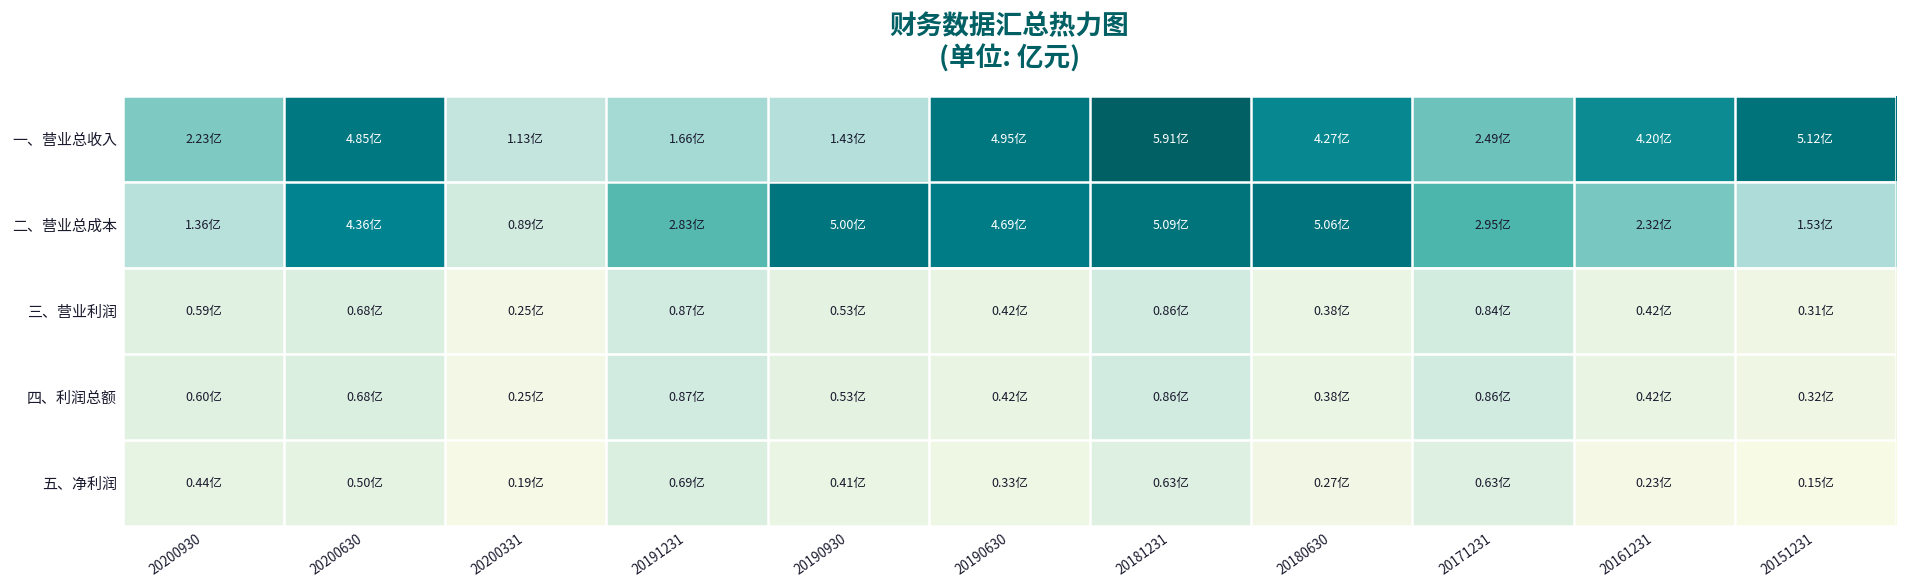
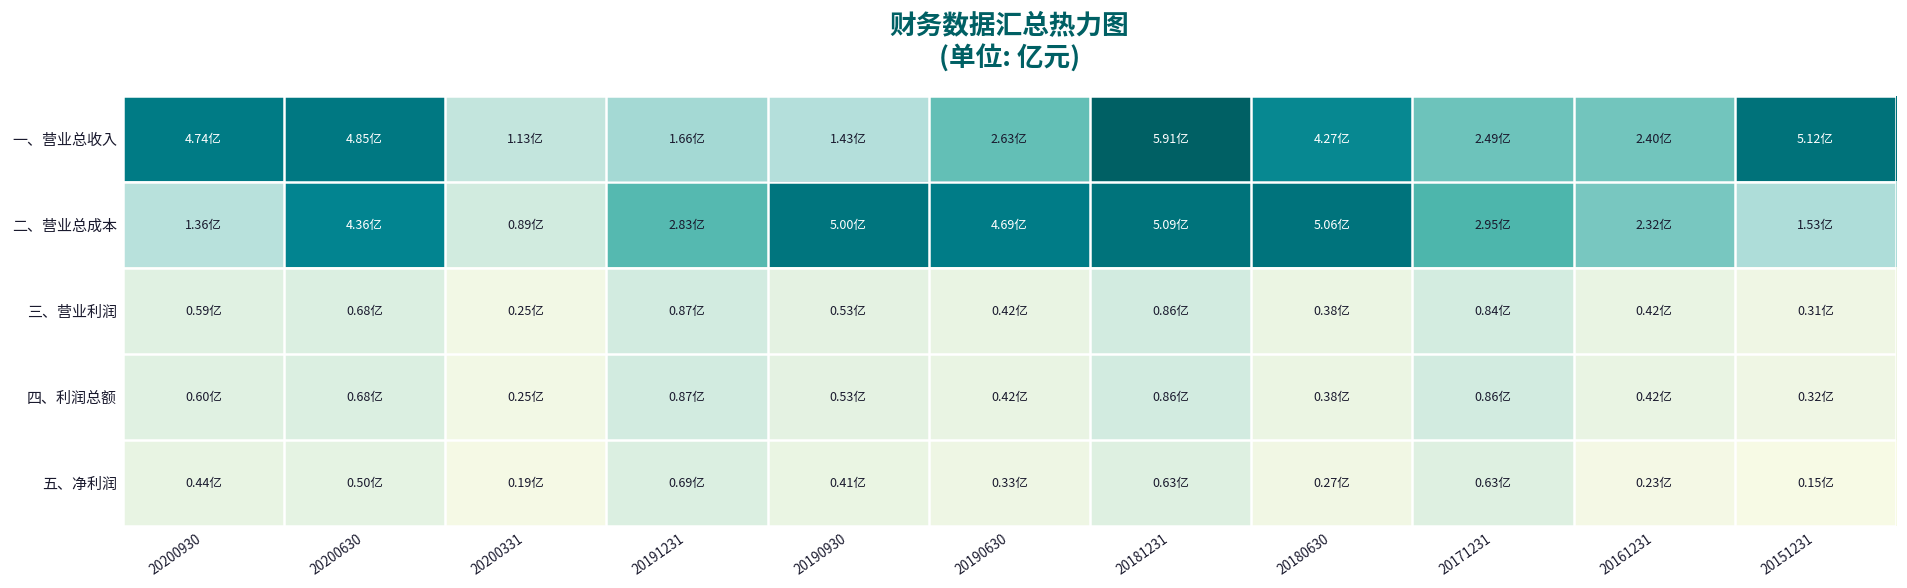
  {
    "一、营业总收入": {
-     "20200930": "2.23亿",
+     "20200930": "4.74亿",
      "20200630": "4.85亿",
      "20200331": "1.13亿",
      "20191231": "1.66亿",
      "20190930": "1.43亿",
-     "20190630": "4.95亿",
+     "20190630": "2.63亿",
      "20181231": "5.91亿",
      "20180630": "4.27亿",
      "20171231": "2.49亿",
-     "20161231": "4.20亿",
+     "20161231": "2.40亿",
      "20151231": "5.12亿"
    },
    "二、营业总成本": {
      "20200930": "1.36亿",
      "20200630": "4.36亿",
      "20200331": "0.89亿",
      "20191231": "2.83亿",
      "20190930": "5.00亿",
      "20190630": "4.69亿",
      "20181231": "5.09亿",
      "20180630": "5.06亿",
      "20171231": "2.95亿",
      "20161231": "2.32亿",
      "20151231": "1.53亿"
    },
    "三、营业利润": {
      "20200930": "0.59亿",
      "20200630": "0.68亿",
      "20200331": "0.25亿",
      "20191231": "0.87亿",
      "20190930": "0.53亿",
      "20190630": "0.42亿",
      "20181231": "0.86亿",
      "20180630": "0.38亿",
      "20171231": "0.84亿",
      "20161231": "0.42亿",
      "20151231": "0.31亿"
    },
    "四、利润总额": {
      "20200930": "0.60亿",
      "20200630": "0.68亿",
      "20200331": "0.25亿",
      "20191231": "0.87亿",
      "20190930": "0.53亿",
      "20190630": "0.42亿",
      "20181231": "0.86亿",
      "20180630": "0.38亿",
      "20171231": "0.86亿",
      "20161231": "0.42亿",
      "20151231": "0.32亿"
    },
    "五、净利润": {
      "20200930": "0.44亿",
      "20200630": "0.50亿",
      "20200331": "0.19亿",
      "20191231": "0.69亿",
      "20190930": "0.41亿",
      "20190630": "0.33亿",
      "20181231": "0.63亿",
      "20180630": "0.27亿",
      "20171231": "0.63亿",
      "20161231": "0.23亿",
      "20151231": "0.15亿"
    }
  }
